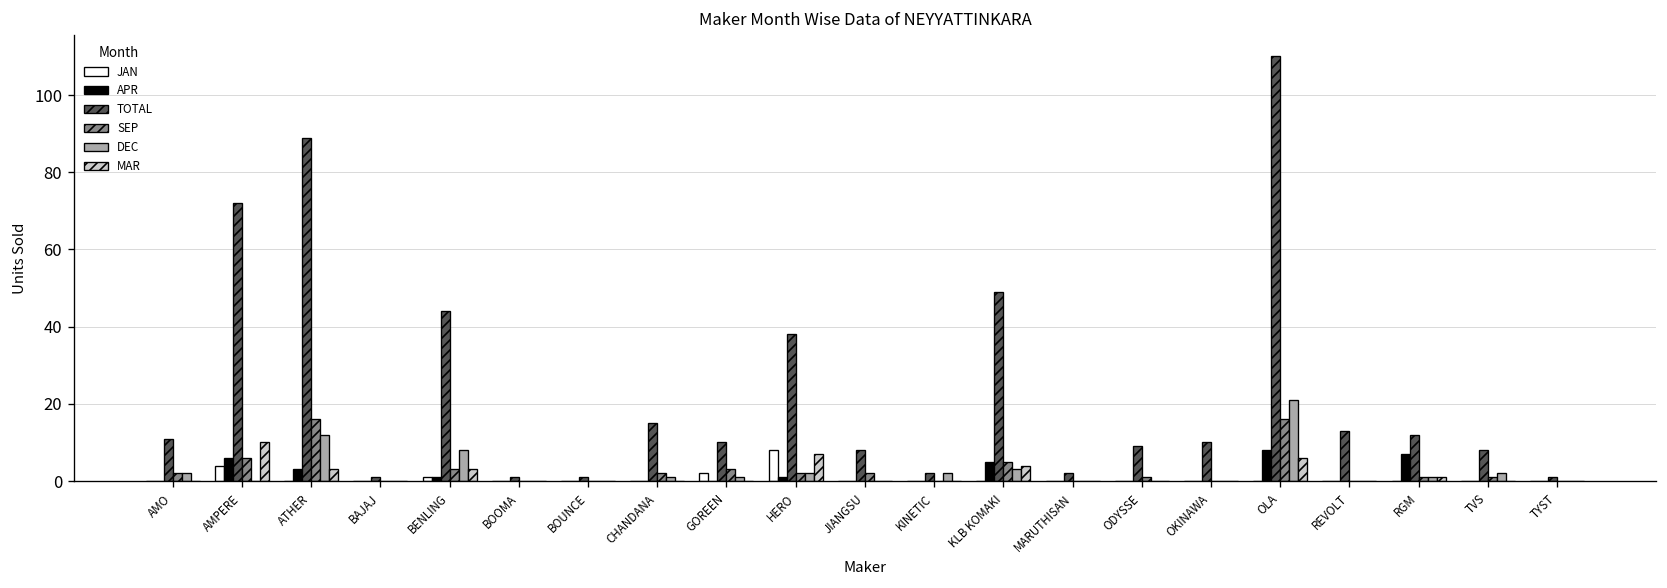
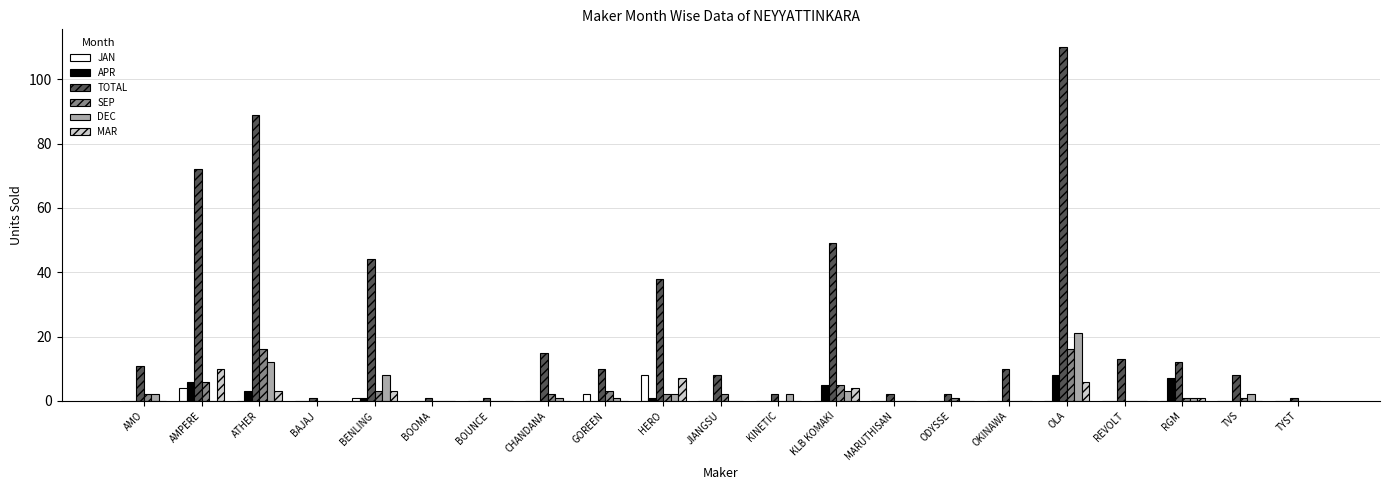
  {
    "JAN": {
      "AMO": 0,
      "AMPERE": 4,
      "ATHER": 0,
      "BAJAJ": 0,
      "BENLING": 1,
      "BOOMA": 0,
      "BOUNCE": 0,
      "CHANDANA": 0,
      "GOREEN": 2,
      "HERO": 8,
      "JIANGSU": 0,
      "KINETIC": 0,
      "KLB KOMAKI": 0,
      "MARUTHISAN": 0,
      "ODYSSE": 0,
      "OKINAWA": 0,
      "OLA": 0,
      "REVOLT": 0,
      "RGM": 0,
      "TVS": 0,
      "TYST": 0
    },
    "APR": {
      "AMO": 0,
      "AMPERE": 6,
      "ATHER": 3,
      "BAJAJ": 0,
      "BENLING": 1,
      "BOOMA": 0,
      "BOUNCE": 0,
      "CHANDANA": 0,
      "GOREEN": 0,
      "HERO": 1,
      "JIANGSU": 0,
      "KINETIC": 0,
      "KLB KOMAKI": 5,
      "MARUTHISAN": 0,
      "ODYSSE": 0,
      "OKINAWA": 0,
      "OLA": 8,
      "REVOLT": 0,
      "RGM": 7,
      "TVS": 0,
      "TYST": 0
    },
    "TOTAL": {
      "AMO": 11,
      "AMPERE": 72,
      "ATHER": 89,
      "BAJAJ": 1,
      "BENLING": 44,
      "BOOMA": 1,
      "BOUNCE": 1,
      "CHANDANA": 15,
      "GOREEN": 10,
      "HERO": 38,
      "JIANGSU": 8,
      "KINETIC": 2,
      "KLB KOMAKI": 49,
      "MARUTHISAN": 2,
-     "ODYSSE": 9,
+     "ODYSSE": 2,
      "OKINAWA": 10,
      "OLA": 110,
      "REVOLT": 13,
      "RGM": 12,
      "TVS": 8,
      "TYST": 1
    }
  }
